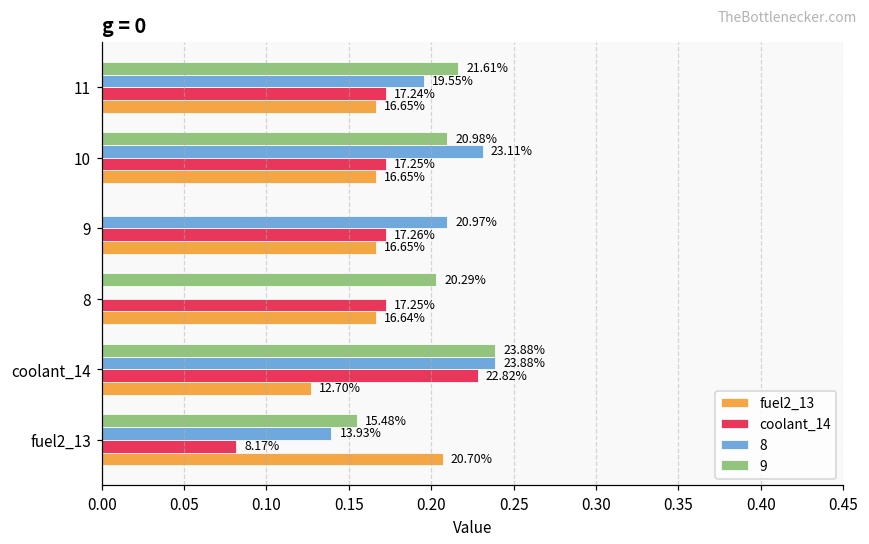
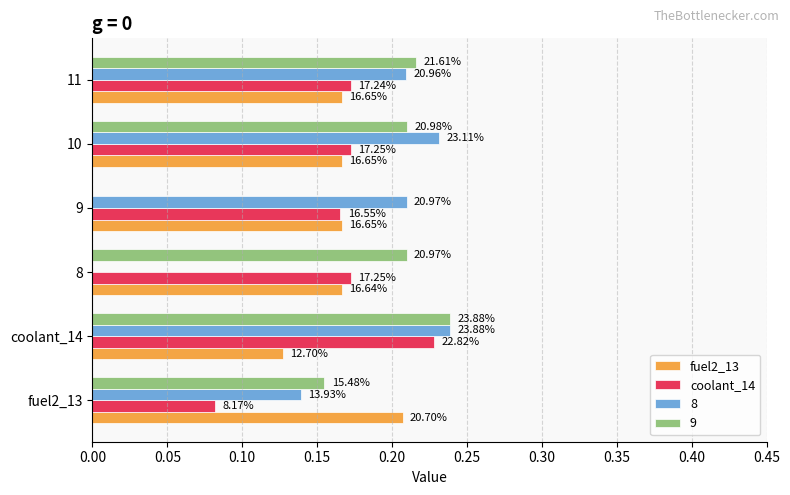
  {
    "fuel2_13": {
      "11": "16.65%",
      "10": "16.65%",
      "9": "16.65%",
      "8": "16.64%",
      "coolant_14": "12.70%",
      "fuel2_13": "20.70%"
    },
    "coolant_14": {
      "11": "17.24%",
      "10": "17.25%",
-     "9": "17.26%",
+     "9": "16.55%",
      "8": "17.25%",
      "coolant_14": "22.82%",
      "fuel2_13": "8.17%"
    },
    "8": {
-     "11": "19.55%",
+     "11": "20.96%",
      "10": "23.11%",
      "9": "20.97%",
      "coolant_14": "23.88%",
      "fuel2_13": "13.93%"
    },
    "9": {
      "11": "21.61%",
      "10": "20.98%",
-     "8": "20.29%",
+     "8": "20.97%",
      "coolant_14": "23.88%",
      "fuel2_13": "15.48%"
    }
  }
